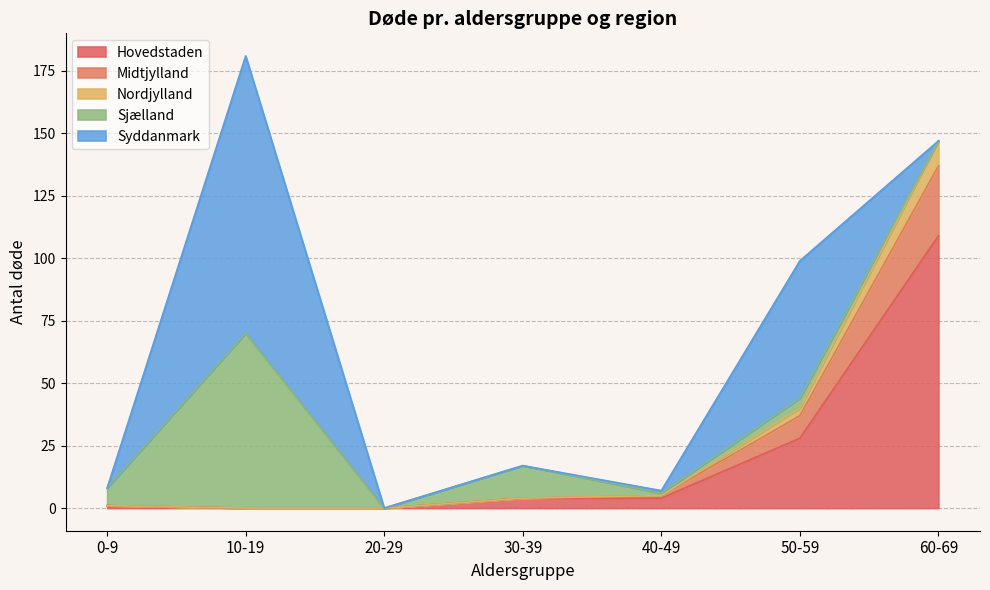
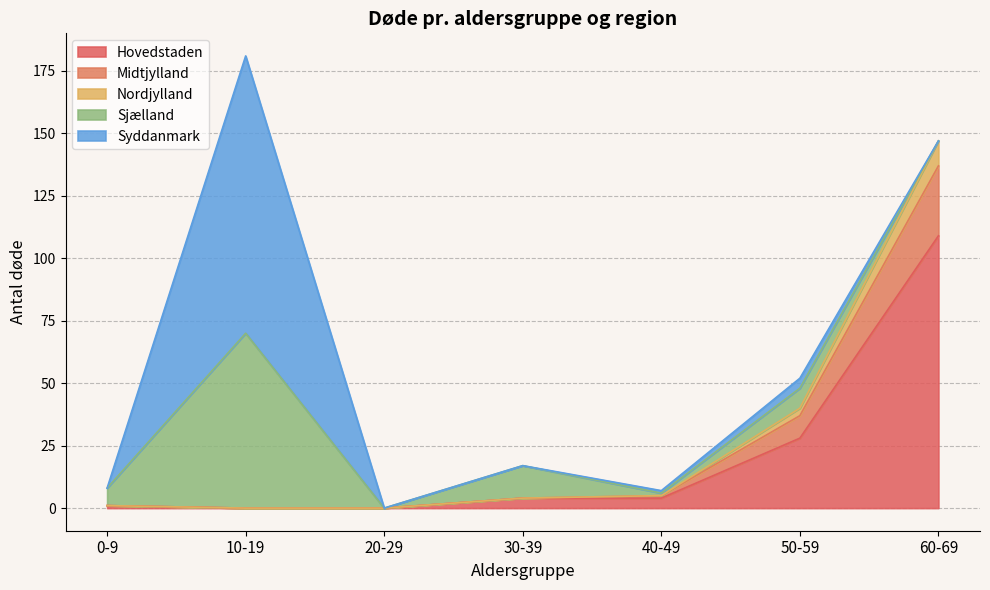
  {
    "Sjælland": {
      "10-19": 70,
-     "50-59": 4
+     "50-59": 8
    },
    "Syddanmark": {
      "10-19": 111,
-     "50-59": 55
+     "50-59": 4
    }
  }
